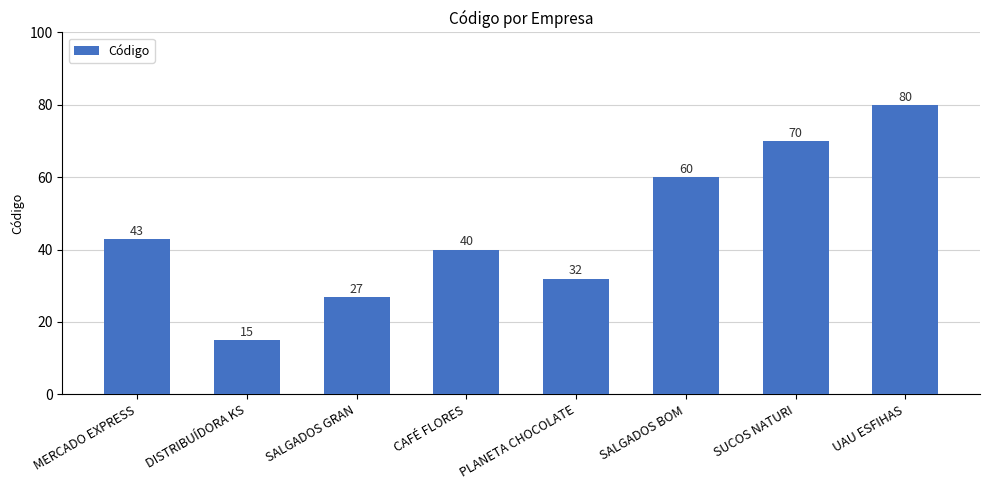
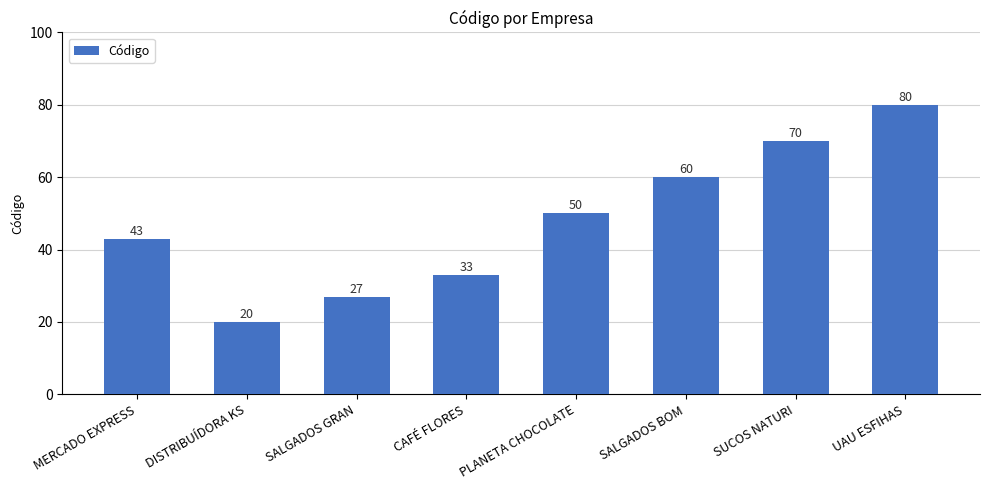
  {
    "MERCADO EXPRESS": 43,
-   "DISTRIBUÍDORA KS": 15,
+   "DISTRIBUÍDORA KS": 20,
    "SALGADOS GRAN": 27,
-   "CAFÉ FLORES": 40,
-   "PLANETA CHOCOLATE": 32,
+   "CAFÉ FLORES": 33,
+   "PLANETA CHOCOLATE": 50,
    "SALGADOS BOM": 60,
    "SUCOS NATURI": 70,
    "UAU ESFIHAS": 80
  }
